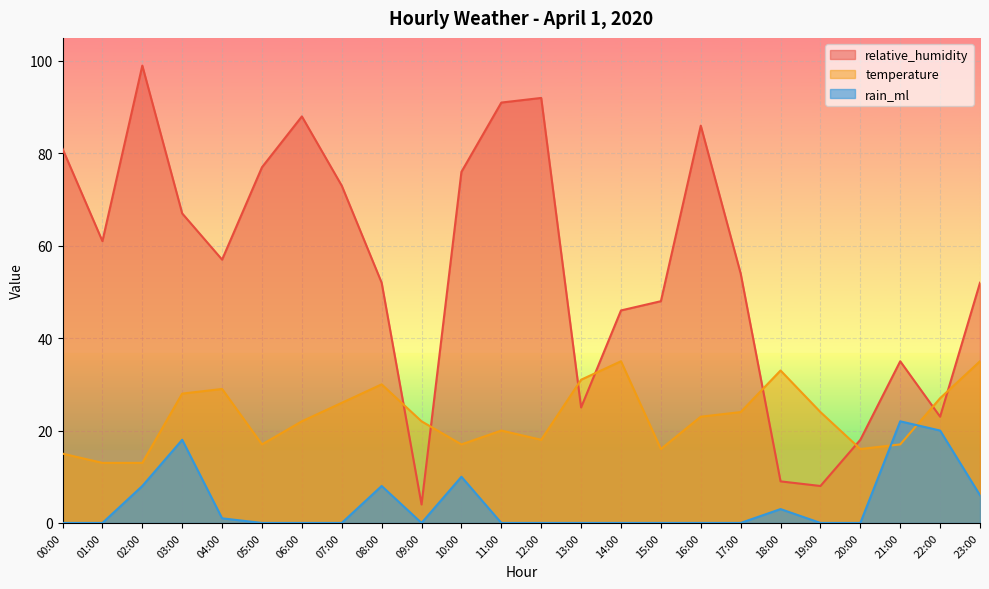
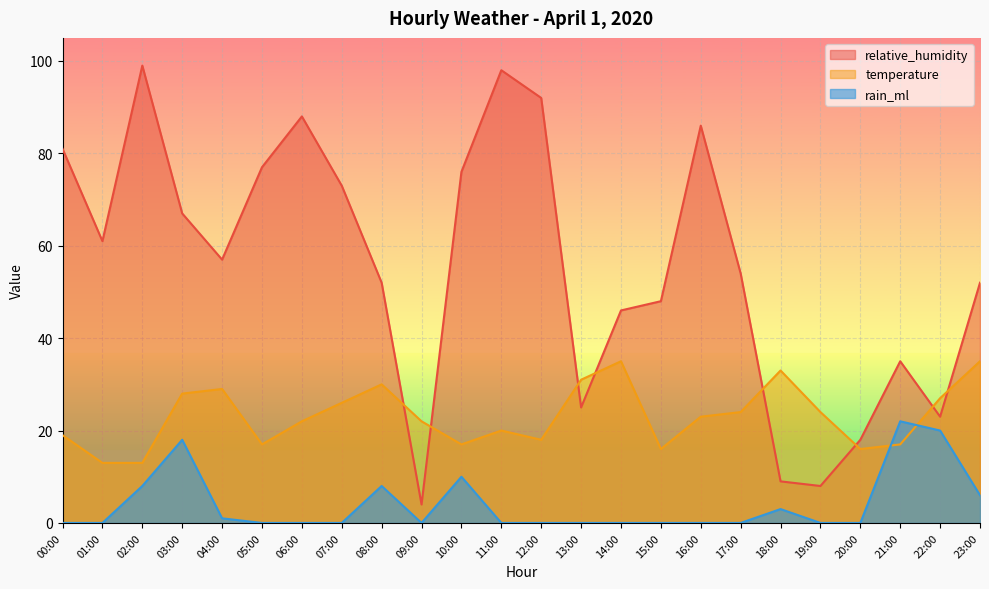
  {
    "relative_humidity": {
      "00:00": 81,
      "01:00": 61,
      "02:00": 99,
      "03:00": 67,
      "04:00": 57,
      "05:00": 77,
      "06:00": 88,
      "07:00": 73,
      "08:00": 52,
      "09:00": 4,
      "10:00": 76,
-     "11:00": 91,
+     "11:00": 98,
      "12:00": 92,
      "13:00": 25,
      "14:00": 46,
      "15:00": 48,
      "16:00": 86,
      "17:00": 54,
      "18:00": 9,
      "19:00": 8,
      "20:00": 18,
      "21:00": 35,
      "22:00": 23,
      "23:00": 52
    },
    "temperature": {
-     "00:00": 15,
+     "00:00": 19,
      "01:00": 13,
      "02:00": 13,
      "03:00": 28,
      "04:00": 29,
      "05:00": 17,
      "06:00": 22,
      "07:00": 26,
      "08:00": 30,
      "09:00": 22,
      "10:00": 17,
      "11:00": 20,
      "12:00": 18,
      "13:00": 31,
      "14:00": 35,
      "15:00": 16,
      "16:00": 23,
      "17:00": 24,
      "18:00": 33,
      "19:00": 24,
      "20:00": 16,
      "21:00": 17,
      "22:00": 27,
      "23:00": 35
    },
    "rain_ml": {
      "00:00": 0,
      "01:00": 0,
      "02:00": 8,
      "03:00": 18,
      "04:00": 1,
      "05:00": 0,
      "06:00": 0,
      "07:00": 0,
      "08:00": 8,
      "09:00": 0,
      "10:00": 10,
      "11:00": 0,
      "12:00": 0,
      "13:00": 0,
      "14:00": 0,
      "15:00": 0,
      "16:00": 0,
      "17:00": 0,
      "18:00": 3,
      "19:00": 0,
      "20:00": 0,
      "21:00": 22,
      "22:00": 20,
      "23:00": 6
    }
  }
